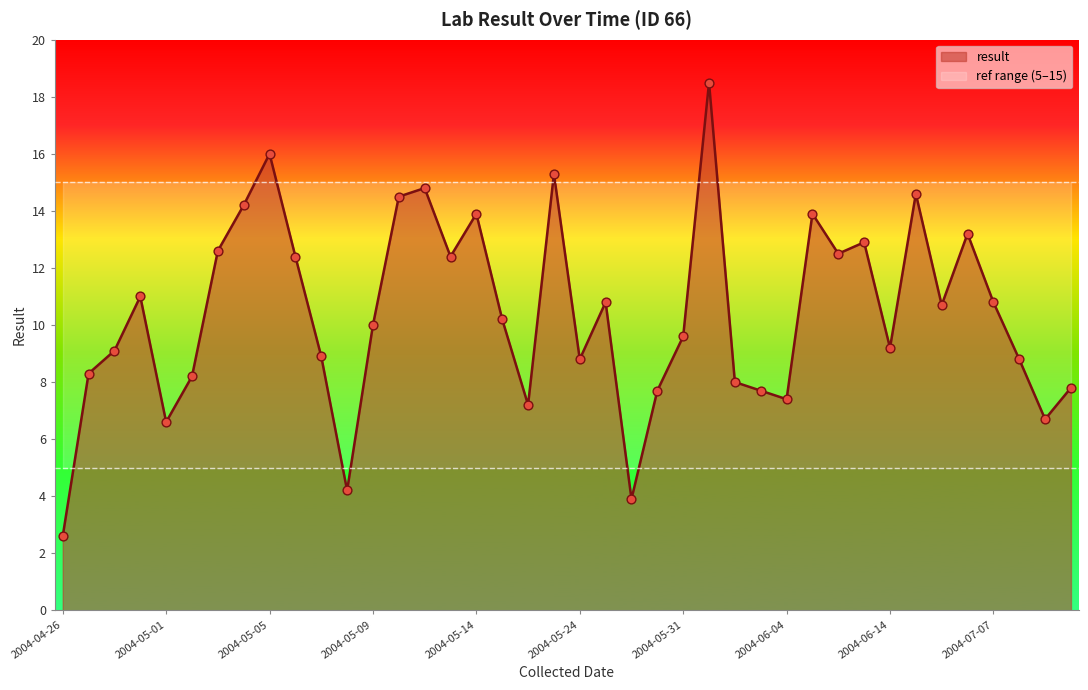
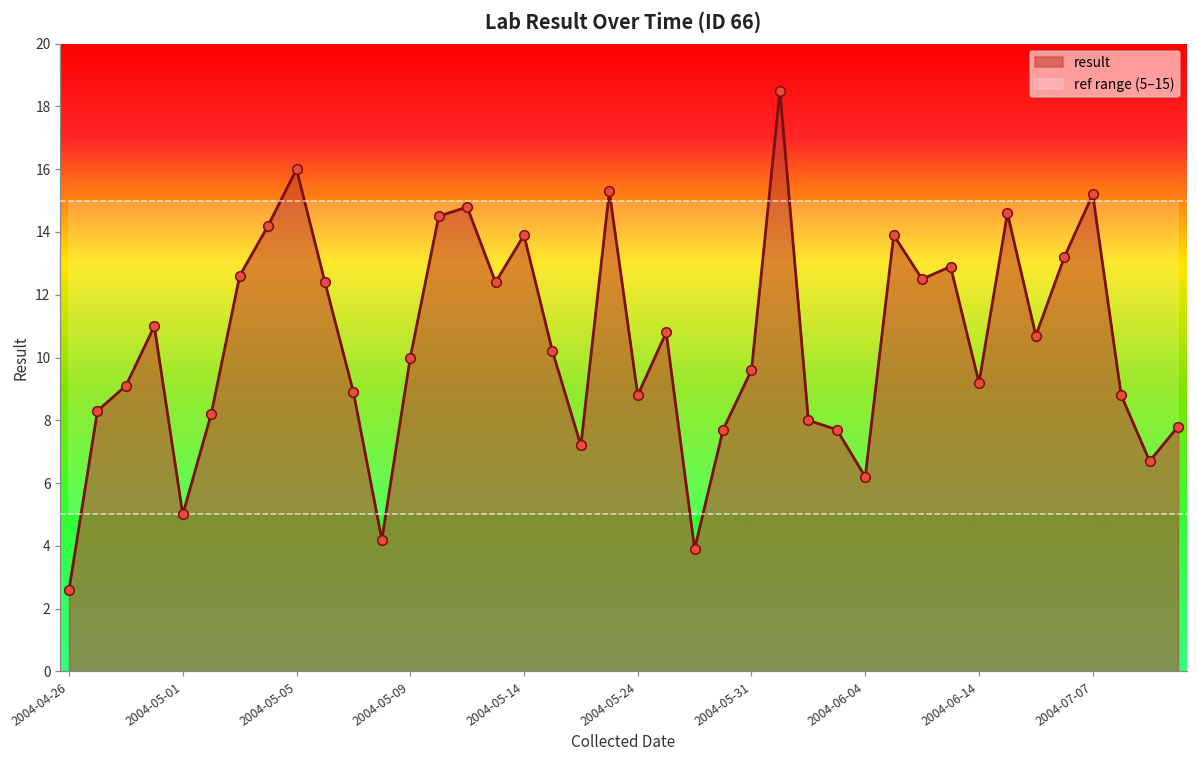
  {
    "result": {
      "2004-04-26": 2.6,
-     "2004-05-01": 6.6,
+     "2004-05-01": 5.0,
      "2004-05-05": 16.0,
      "2004-05-09": 10.0,
      "2004-05-14": 13.9,
      "2004-05-24": 8.8,
      "2004-05-31": 9.6,
-     "2004-06-04": 7.4,
+     "2004-06-04": 6.2,
      "2004-06-14": 9.2,
-     "2004-07-07": 10.8
+     "2004-07-07": 15.2
    },
    "ref range (5–15)": {
      "2004-04-26": 15.0,
      "2004-05-05": 15.0,
      "2004-05-09": 15.0,
      "2004-05-14": 15.0,
      "2004-05-24": 15.0,
      "2004-05-31": 15.0,
      "2004-06-04": 15.0,
      "2004-06-14": 15.0,
      "2004-07-07": 15.0
    }
  }
